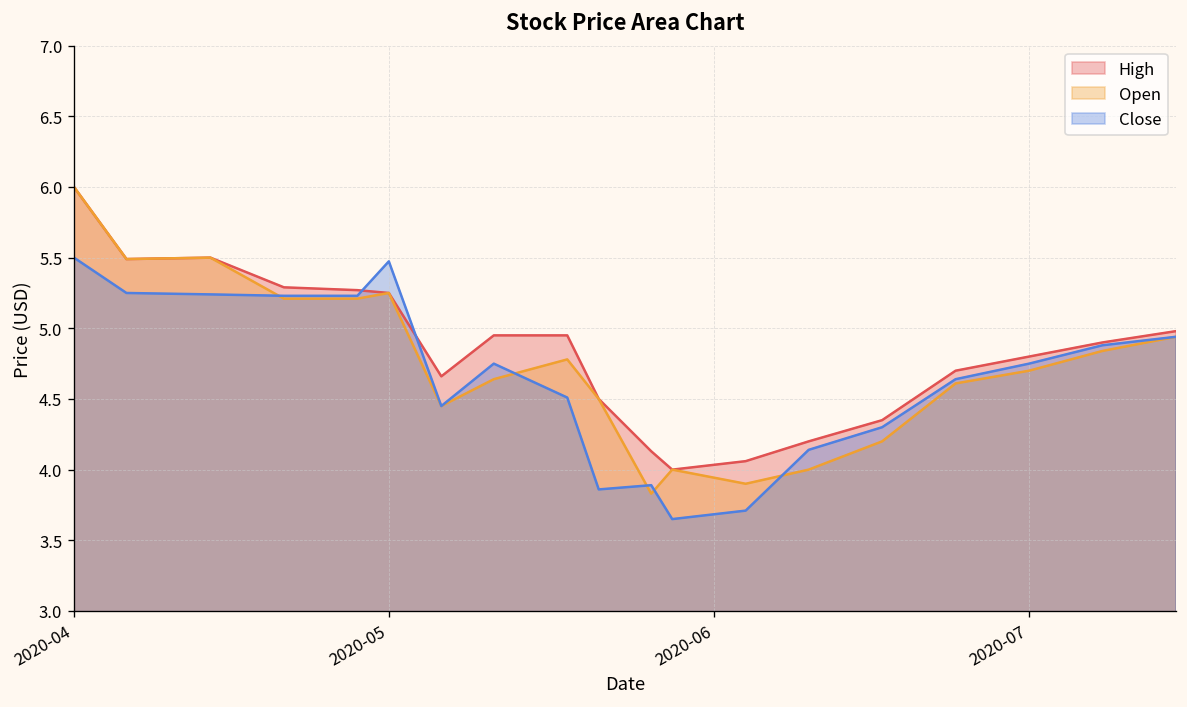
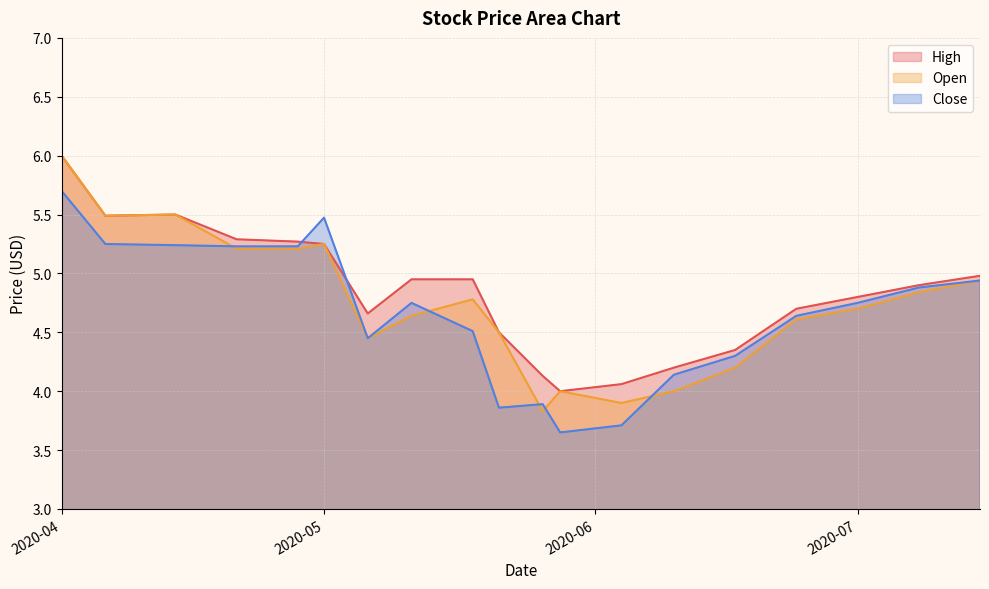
  {
    "Close": {
-     "2020-04": 5.5,
+     "2020-04": 5.7,
      "2020-05": 5.47,
      "2020-07": 4.75
    }
  }
